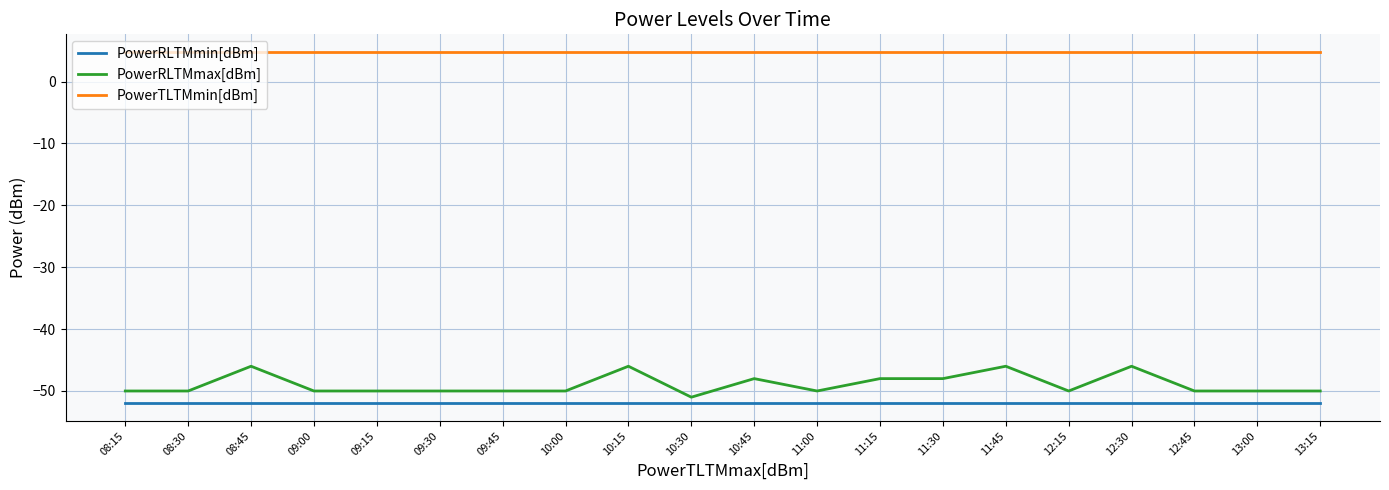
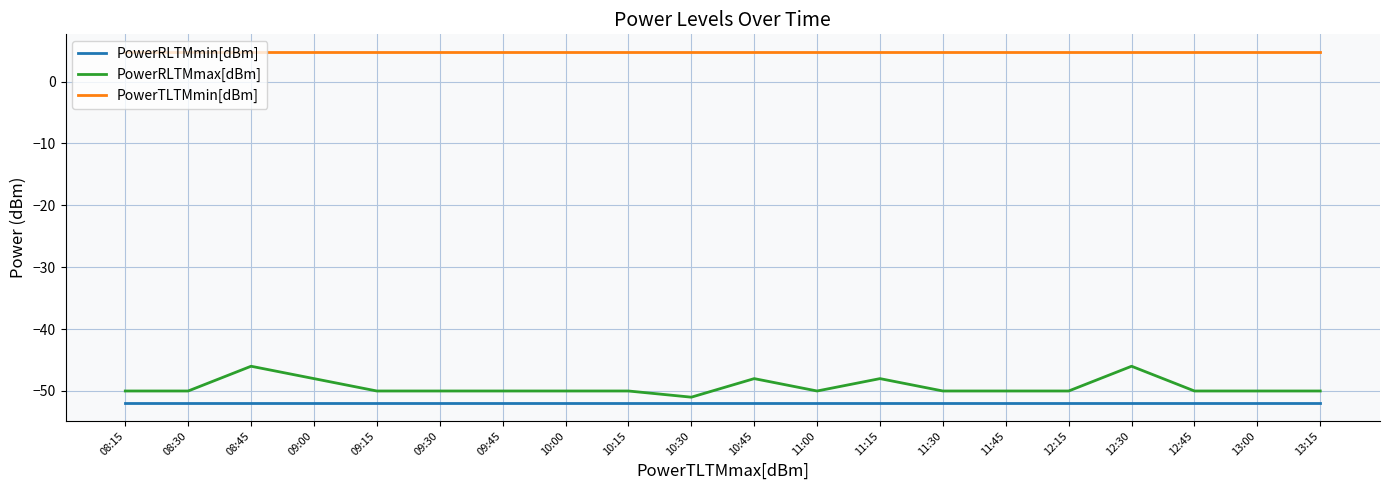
  {
    "PowerRLTMmin[dBm]": {
      "08:15": -52,
      "08:30": -52,
      "08:45": -52,
      "09:00": -52,
      "09:15": -52,
      "09:30": -52,
      "09:45": -52,
      "10:00": -52,
      "10:15": -52,
      "10:30": -52,
      "10:45": -52,
      "11:00": -52,
      "11:15": -52,
      "11:30": -52,
      "11:45": -52,
      "12:15": -52,
      "12:30": -52,
      "12:45": -52,
      "13:00": -52,
      "13:15": -52
    },
    "PowerRLTMmax[dBm]": {
      "08:15": -50,
      "08:30": -50,
      "08:45": -46,
-     "09:00": -50,
+     "09:00": -48,
      "09:15": -50,
      "09:30": -50,
      "09:45": -50,
      "10:00": -50,
-     "10:15": -46,
+     "10:15": -50,
      "10:30": -51,
      "10:45": -48,
      "11:00": -50,
      "11:15": -48,
-     "11:30": -48,
-     "11:45": -46,
+     "11:30": -50,
+     "11:45": -50,
      "12:15": -50,
      "12:30": -46,
      "12:45": -50,
      "13:00": -50,
      "13:15": -50
    },
    "PowerTLTMmin[dBm]": {
      "09:00": 5,
      "09:15": 5,
      "09:30": 5,
      "09:45": 5,
      "10:00": 5,
      "10:15": 5,
      "10:30": 5,
      "10:45": 5,
      "11:00": 5,
      "11:15": 5,
      "11:30": 5,
      "11:45": 5,
      "12:15": 5,
      "12:30": 5,
      "12:45": 5,
      "13:00": 5,
      "13:15": 5
    }
  }
